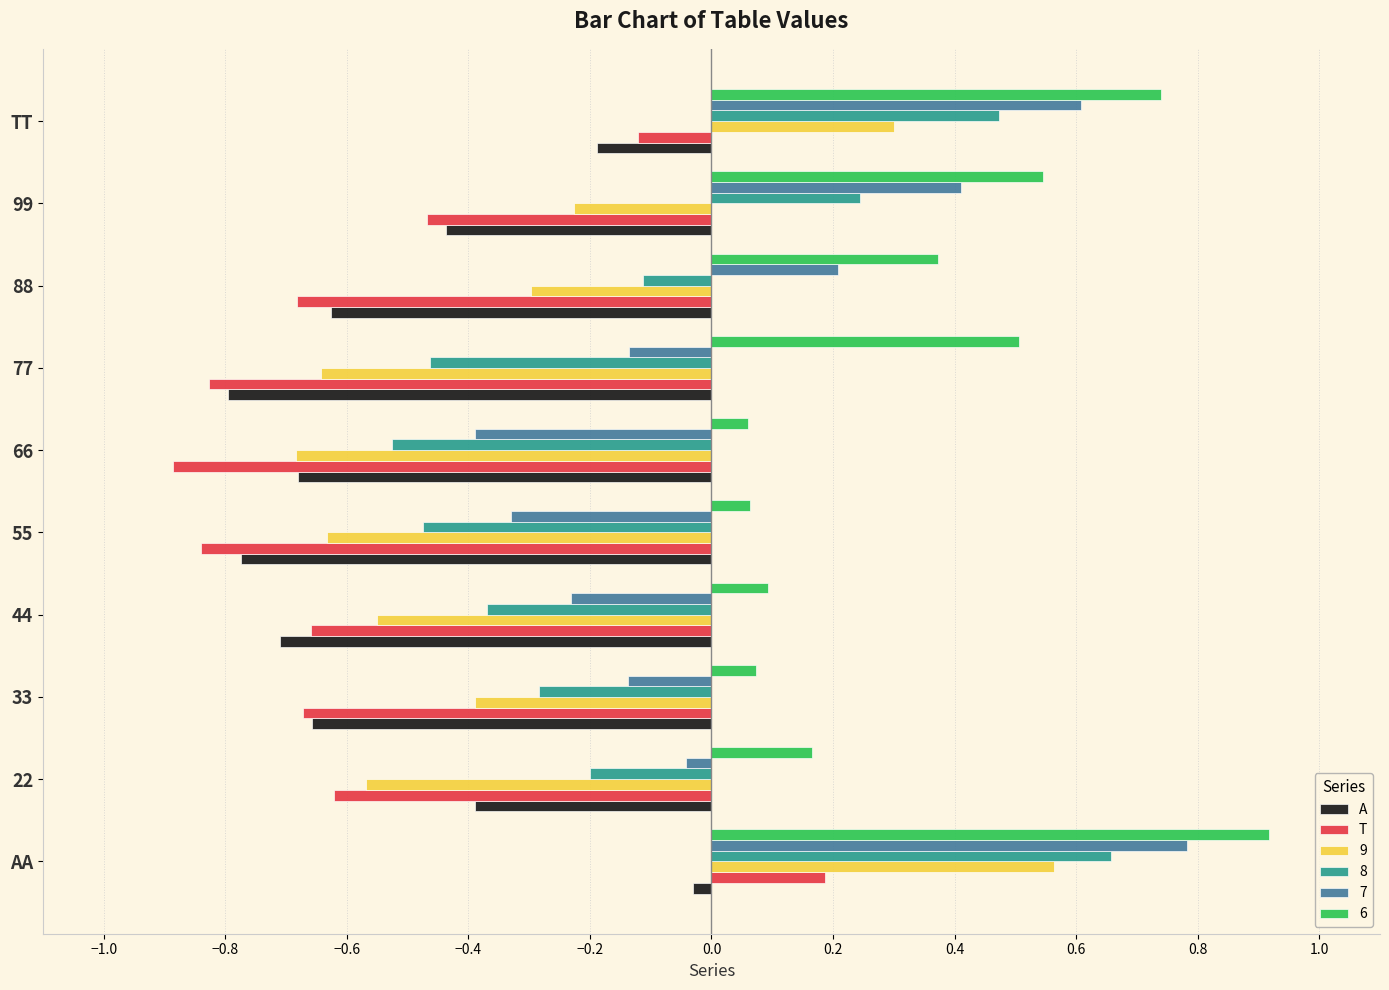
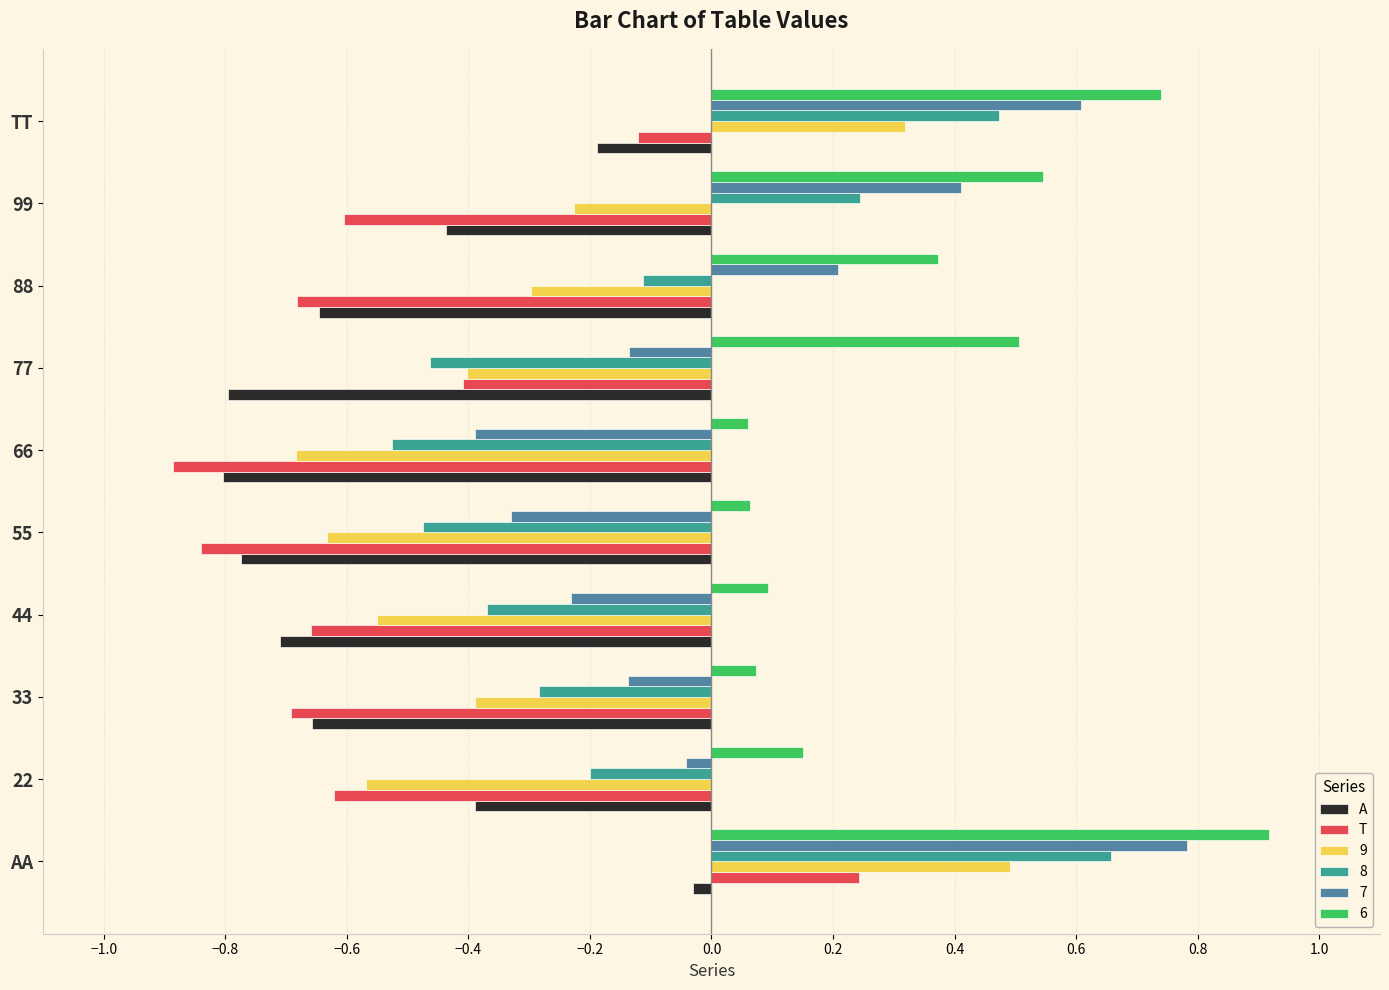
  {
    "A": {
      "TT": -0.19,
      "99": -0.44,
-     "88": -0.63,
+     "88": -0.65,
      "77": -0.80,
-     "66": -0.68,
+     "66": -0.80,
      "55": -0.77,
      "44": -0.71,
      "33": -0.66,
      "22": -0.39,
      "AA": -0.03
    },
    "T": {
      "TT": -0.12,
-     "99": -0.47,
+     "99": -0.61,
      "88": -0.68,
-     "77": -0.83,
+     "77": -0.41,
      "66": -0.89,
      "55": -0.84,
      "44": -0.66,
-     "33": -0.67,
+     "33": -0.69,
      "22": -0.62,
-     "AA": 0.19
+     "AA": 0.24
    },
    "9": {
-     "TT": 0.30,
+     "TT": 0.32,
      "99": -0.23,
      "88": -0.30,
-     "77": -0.64,
+     "77": -0.40,
      "66": -0.68,
      "55": -0.63,
      "44": -0.55,
      "33": -0.39,
      "22": -0.57,
-     "AA": 0.56
+     "AA": 0.49
    },
    "6": {
      "TT": 0.74,
      "99": 0.55,
      "88": 0.37,
      "77": 0.51,
      "66": 0.06,
      "55": 0.06,
      "44": 0.09,
      "33": 0.07,
-     "22": 0.17,
+     "22": 0.15,
      "AA": 0.92
    }
  }
